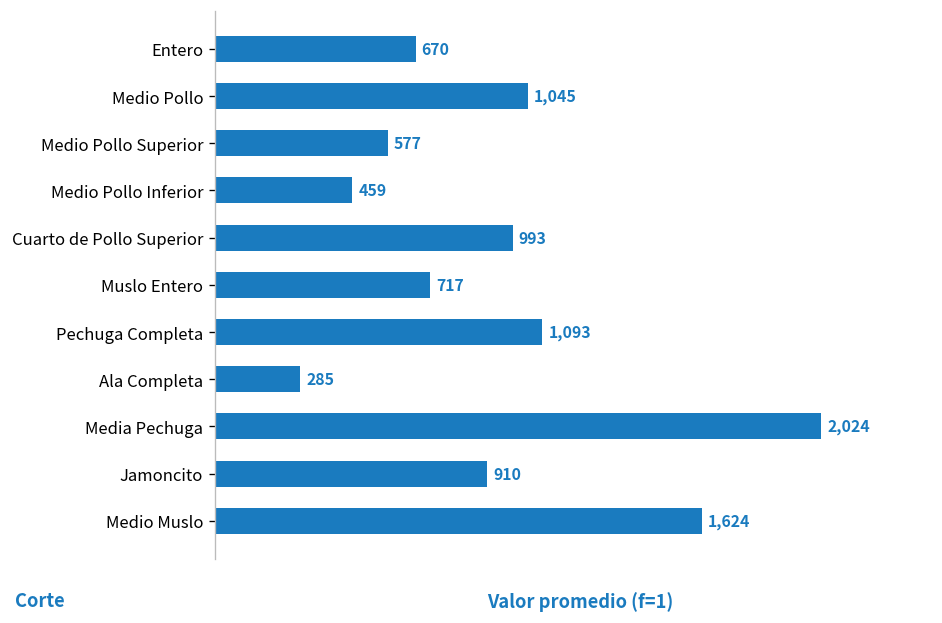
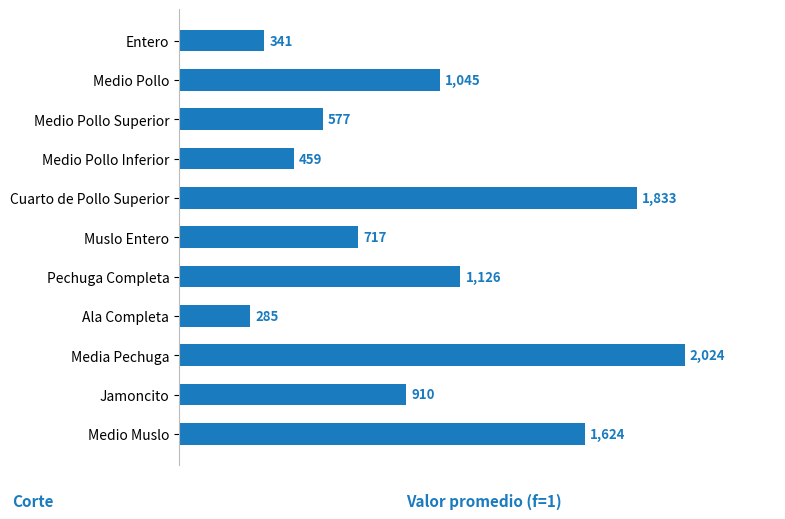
  {
-   "Entero": "670",
+   "Entero": "341",
    "Medio Pollo": "1,045",
    "Medio Pollo Superior": "577",
    "Medio Pollo Inferior": "459",
-   "Cuarto de Pollo Superior": "993",
+   "Cuarto de Pollo Superior": "1,833",
    "Muslo Entero": "717",
-   "Pechuga Completa": "1,093",
+   "Pechuga Completa": "1,126",
    "Ala Completa": "285",
    "Media Pechuga": "2,024",
    "Jamoncito": "910",
    "Medio Muslo": "1,624"
  }
